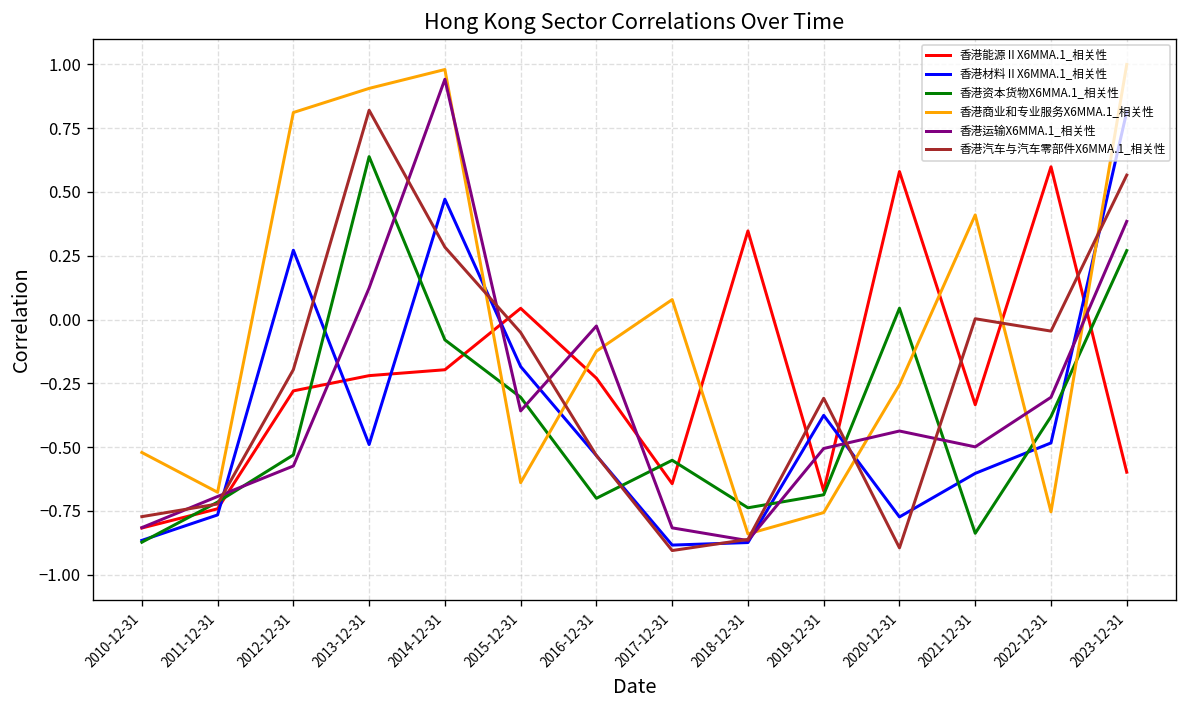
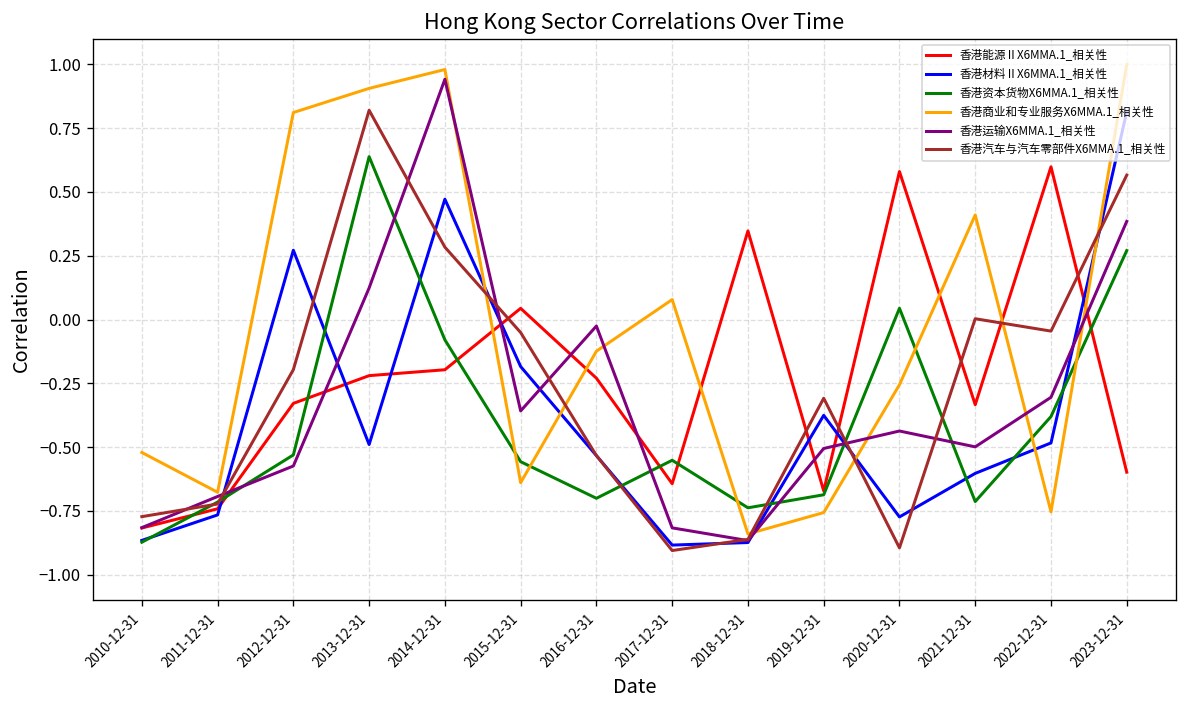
  {
    "香港能源ⅡX6MMA.1_相关性": {
      "2011-12-31": -0.74,
-     "2012-12-31": -0.28,
+     "2012-12-31": -0.33,
      "2013-12-31": -0.22,
      "2014-12-31": -0.20,
      "2015-12-31": 0.04,
      "2016-12-31": -0.23,
      "2017-12-31": -0.64,
      "2018-12-31": 0.35,
      "2019-12-31": -0.67,
      "2020-12-31": 0.58,
      "2021-12-31": -0.33,
      "2022-12-31": 0.60,
      "2023-12-31": -0.60
    },
    "香港材料ⅡX6MMA.1_相关性": {
      "2011-12-31": -0.77,
      "2012-12-31": 0.27,
      "2013-12-31": -0.49,
      "2014-12-31": 0.47,
      "2015-12-31": -0.18,
      "2017-12-31": -0.88,
      "2019-12-31": -0.38,
      "2020-12-31": -0.77,
      "2021-12-31": -0.60,
      "2022-12-31": -0.48
    },
    "香港资本货物X6MMA.1_相关性": {
      "2012-12-31": -0.53,
      "2013-12-31": 0.64,
      "2014-12-31": -0.08,
-     "2015-12-31": -0.30,
+     "2015-12-31": -0.56,
      "2016-12-31": -0.70,
      "2017-12-31": -0.55,
      "2018-12-31": -0.74,
      "2019-12-31": -0.69,
      "2020-12-31": 0.04,
-     "2021-12-31": -0.84,
+     "2021-12-31": -0.71,
      "2022-12-31": -0.38,
      "2023-12-31": 0.27
    },
    "香港商业和专业服务X6MMA.1_相关性": {
      "2010-12-31": -0.52,
      "2011-12-31": -0.68,
      "2012-12-31": 0.81,
      "2013-12-31": 0.91,
      "2014-12-31": 0.98,
      "2015-12-31": -0.64,
      "2016-12-31": -0.12,
      "2017-12-31": 0.08,
      "2018-12-31": -0.84,
      "2019-12-31": -0.76,
      "2020-12-31": -0.26,
      "2021-12-31": 0.41,
      "2022-12-31": -0.75
    },
    "香港运输X6MMA.1_相关性": {
      "2011-12-31": -0.69,
      "2012-12-31": -0.57,
      "2013-12-31": 0.12,
      "2014-12-31": 0.94,
      "2015-12-31": -0.36,
      "2016-12-31": -0.03,
      "2017-12-31": -0.82,
      "2019-12-31": -0.51,
      "2020-12-31": -0.44,
      "2021-12-31": -0.50,
      "2022-12-31": -0.30,
      "2023-12-31": 0.38
    },
    "香港汽车与汽车零部件X6MMA.1_相关性": {
      "2010-12-31": -0.77,
      "2012-12-31": -0.20,
      "2013-12-31": 0.82,
      "2014-12-31": 0.28,
      "2015-12-31": -0.05,
      "2017-12-31": -0.91,
      "2019-12-31": -0.31,
      "2020-12-31": -0.89,
      "2021-12-31": 0.00,
      "2022-12-31": -0.05,
      "2023-12-31": 0.57
    }
  }
